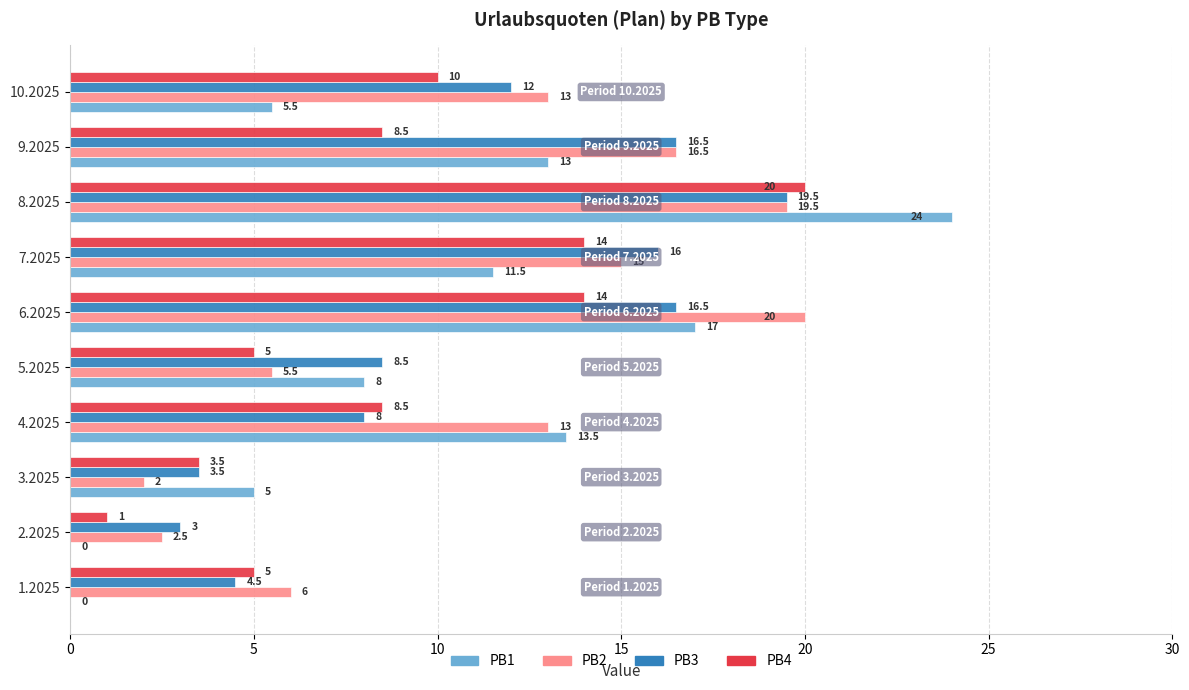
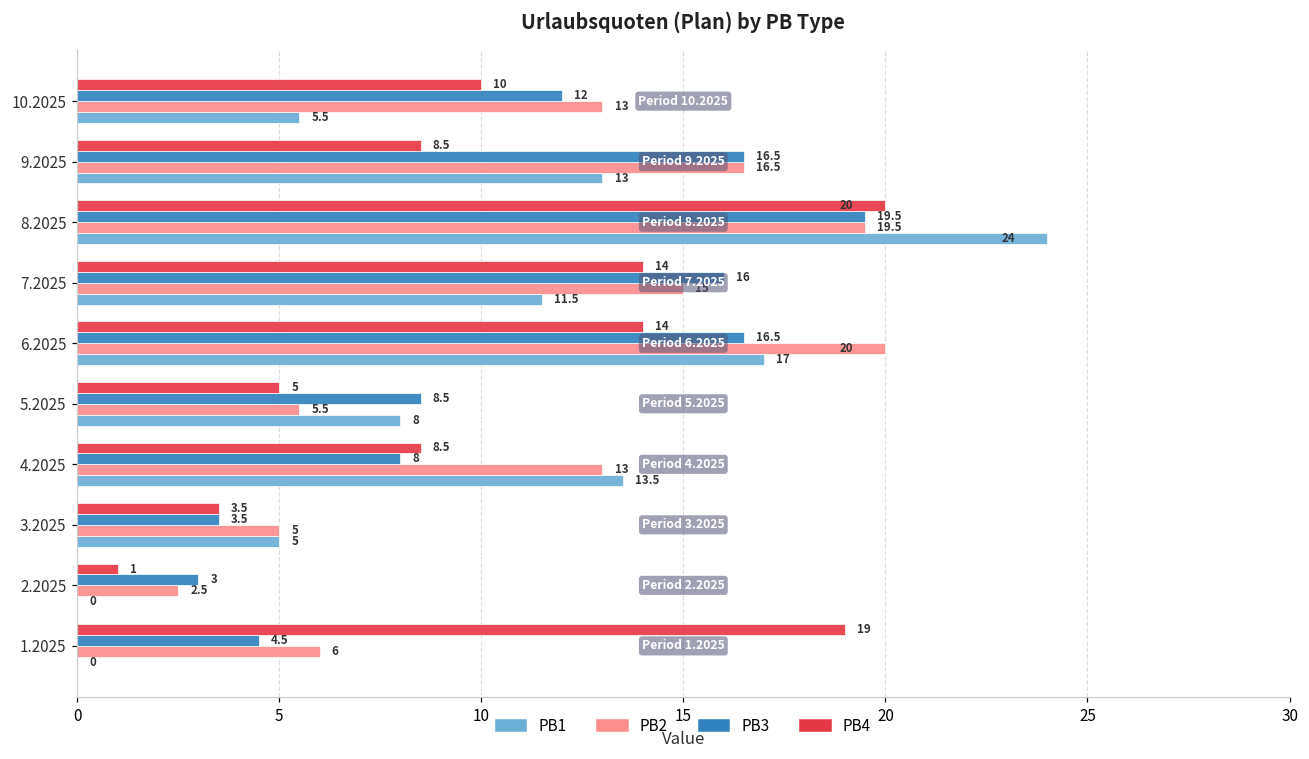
  {
    "PB1": {
      "10.2025": 5.5,
      "9.2025": 13,
      "8.2025": 24,
      "7.2025": 11.5,
      "6.2025": 17,
      "5.2025": 8,
      "4.2025": 13,
      "3.2025": 5,
      "2.2025": 0,
      "1.2025": 0
    },
    "PB2": {
      "10.2025": 13,
      "9.2025": 16.5,
      "8.2025": 19.5,
      "6.2025": 20,
      "5.2025": 5.5,
-     "3.2025": 2,
+     "3.2025": 5,
      "2.2025": 2.5,
      "1.2025": 6
    },
    "PB3": {
      "10.2025": 12,
      "9.2025": 16.5,
      "8.2025": 19.5,
      "6.2025": 16.5,
      "5.2025": 8.5,
      "3.2025": 3.5,
      "2.2025": 3,
      "1.2025": 4.5
    },
    "PB4": {
      "10.2025": 10,
      "9.2025": 8.5,
      "8.2025": 20,
      "7.2025": 14,
      "6.2025": 14,
      "5.2025": 5,
      "4.2025": 8,
      "3.2025": 3.5,
      "2.2025": 1,
-     "1.2025": 5
+     "1.2025": 19
    }
  }
